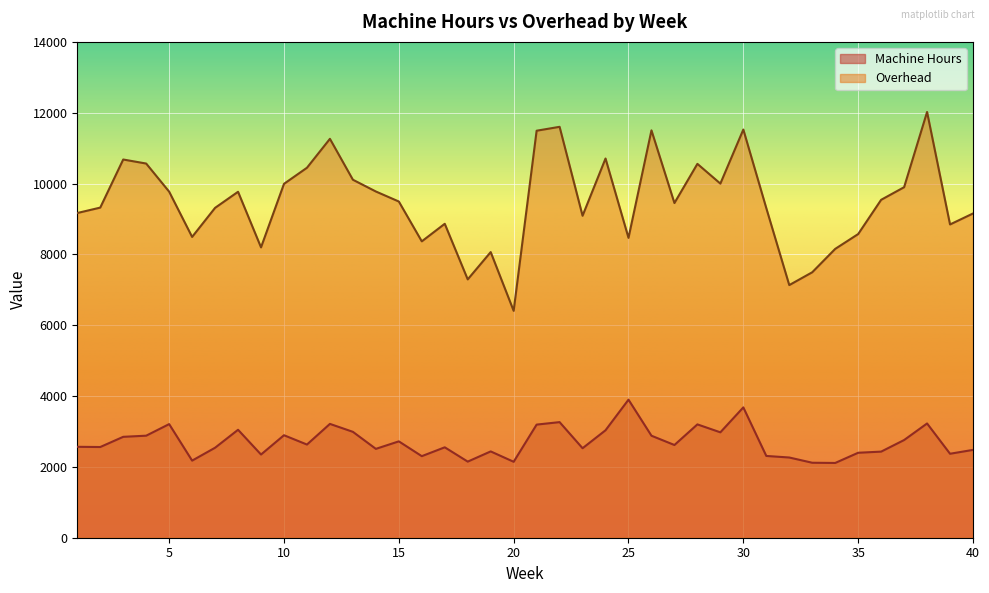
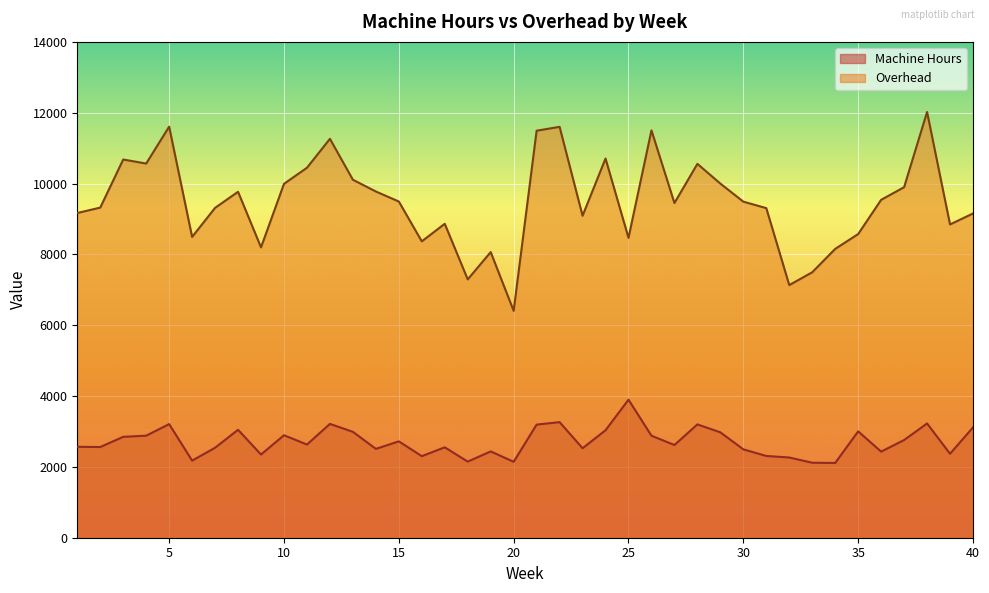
  {
    "Machine Hours": {
      "5": 3200,
      "10": 2900,
      "15": 2700,
      "20": 2100,
      "25": 3900,
-     "30": 3700,
-     "35": 2400,
-     "40": 2500
+     "30": 2500,
+     "35": 3000,
+     "40": 3100
    },
    "Overhead": {
-     "5": 9800,
+     "5": 11600,
      "10": 10000,
      "15": 9500,
      "20": 6400,
      "25": 8500,
-     "30": 11500,
+     "30": 9500,
      "35": 8600,
      "40": 9200
    }
  }
